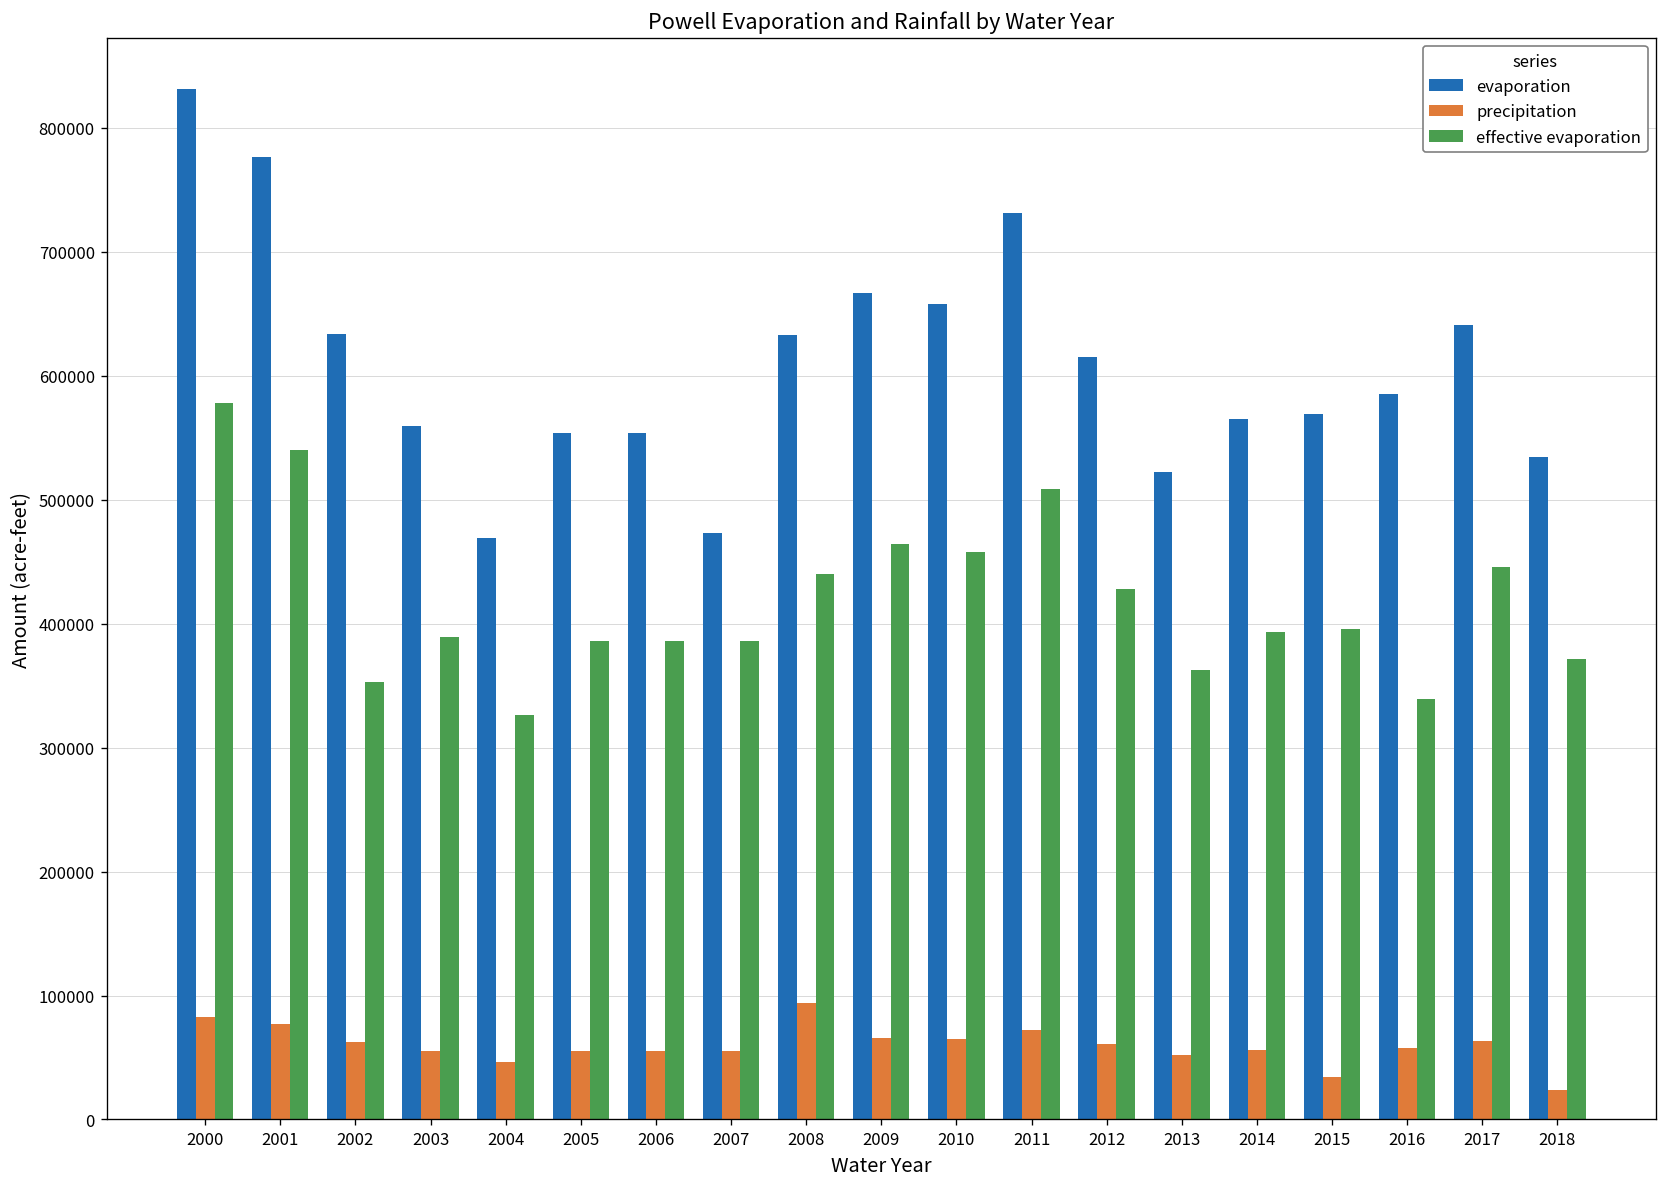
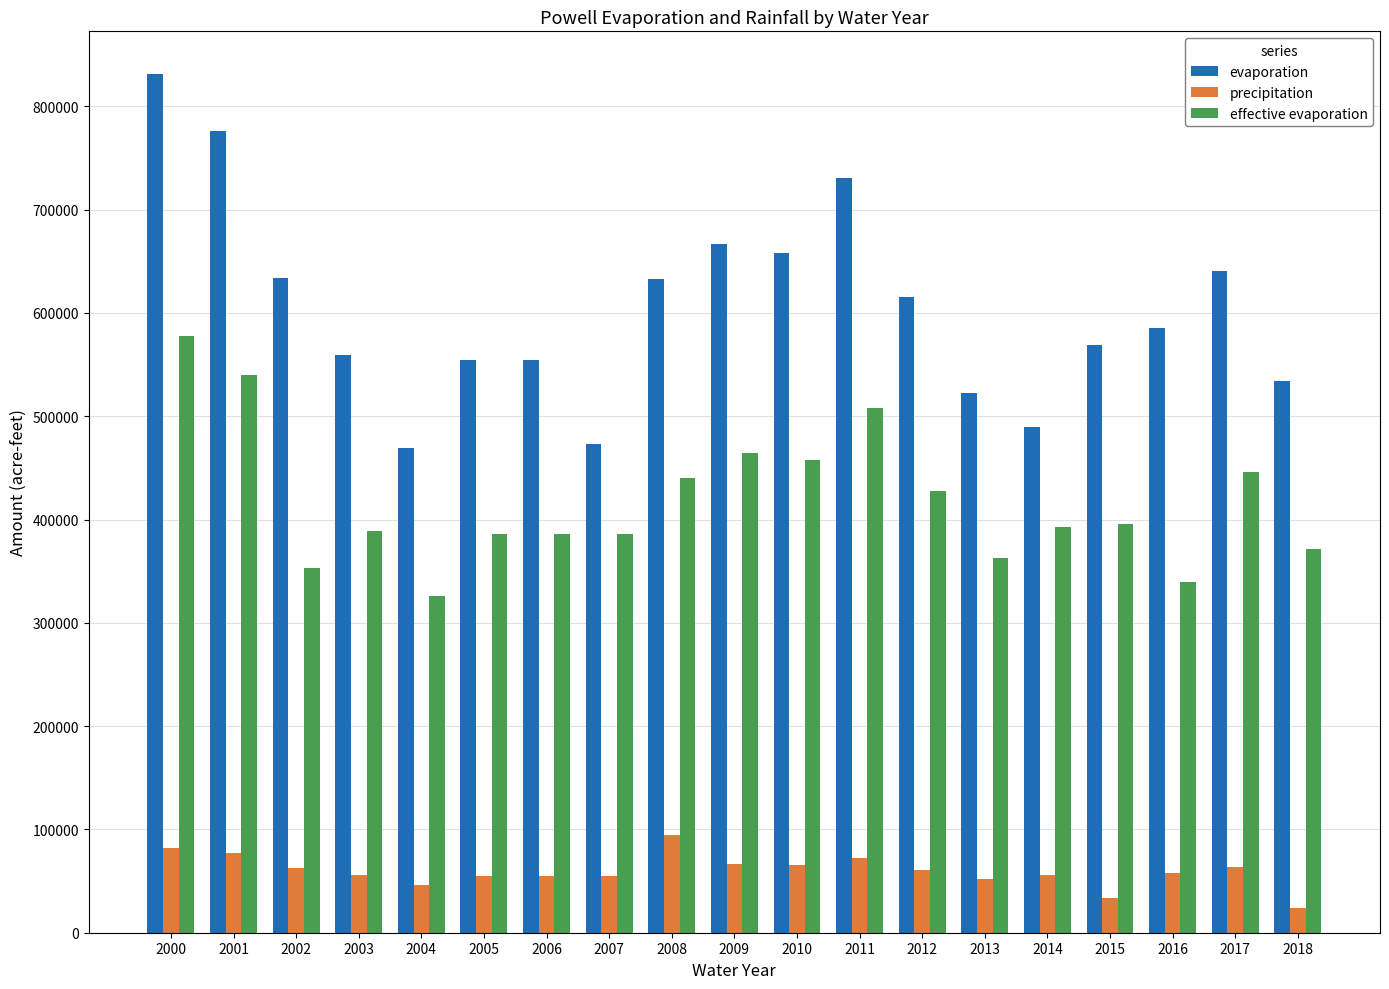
  {
    "evaporation": {
      "2000": 831000,
      "2001": 776000,
      "2002": 634000,
      "2003": 559000,
      "2004": 469000,
      "2005": 554000,
      "2006": 554000,
      "2007": 473000,
      "2008": 633000,
      "2009": 667000,
      "2010": 658000,
      "2011": 731000,
      "2012": 615000,
      "2013": 522000,
-     "2014": 565000,
+     "2014": 490000,
      "2015": 569000,
      "2016": 585000,
      "2017": 641000,
      "2018": 534000
    },
    "precipitation": {
      "2000": 82000,
      "2001": 77000,
      "2002": 63000,
      "2003": 55000,
      "2004": 46000,
      "2005": 55000,
      "2006": 55000,
      "2007": 55000,
      "2008": 94000,
      "2009": 66000,
      "2010": 65000,
      "2011": 72000,
      "2012": 61000,
      "2013": 52000,
      "2014": 56000,
      "2015": 34000,
      "2016": 58000,
      "2017": 64000,
      "2018": 24000
    },
    "effective evaporation": {
      "2000": 578000,
      "2001": 540000,
      "2002": 353000,
      "2003": 389000,
      "2004": 326000,
      "2005": 386000,
      "2006": 386000,
      "2007": 386000,
      "2008": 440000,
      "2009": 464000,
      "2010": 458000,
      "2011": 508000,
      "2012": 428000,
      "2013": 363000,
      "2014": 393000,
      "2015": 396000,
      "2016": 339000,
      "2017": 446000,
      "2018": 372000
    }
  }
